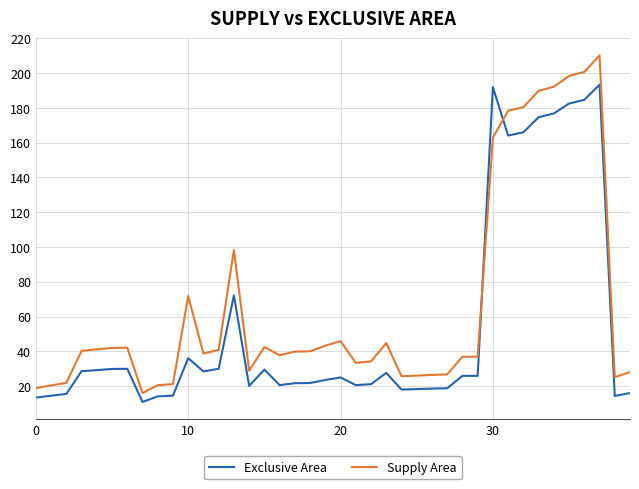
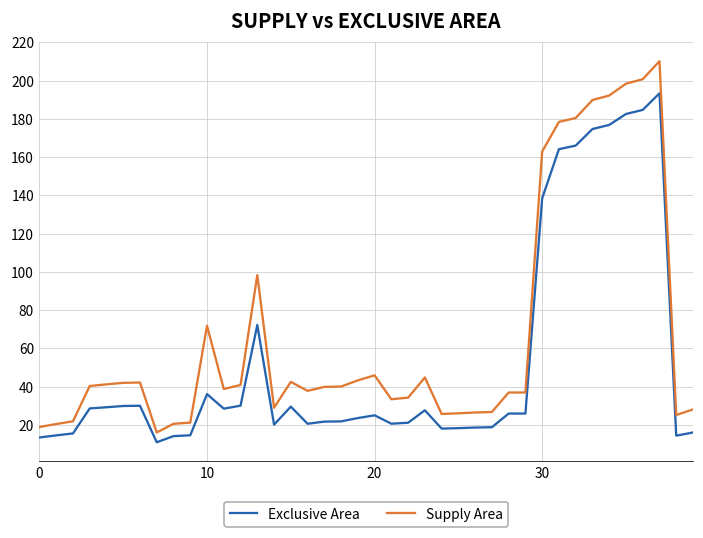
  {
    "Exclusive Area": {
      "0": 13,
      "10": 36,
      "20": 25,
-     "30": 192
+     "30": 138
    },
    "Supply Area": {
      "0": 19,
      "10": 72,
      "20": 46,
      "30": 163
    }
  }
